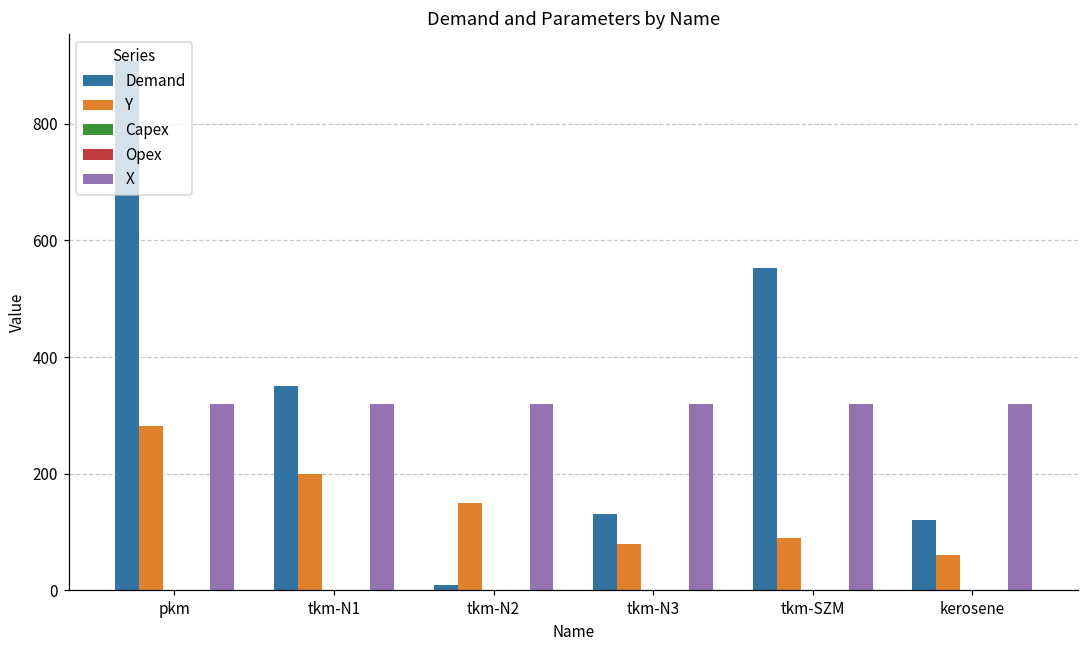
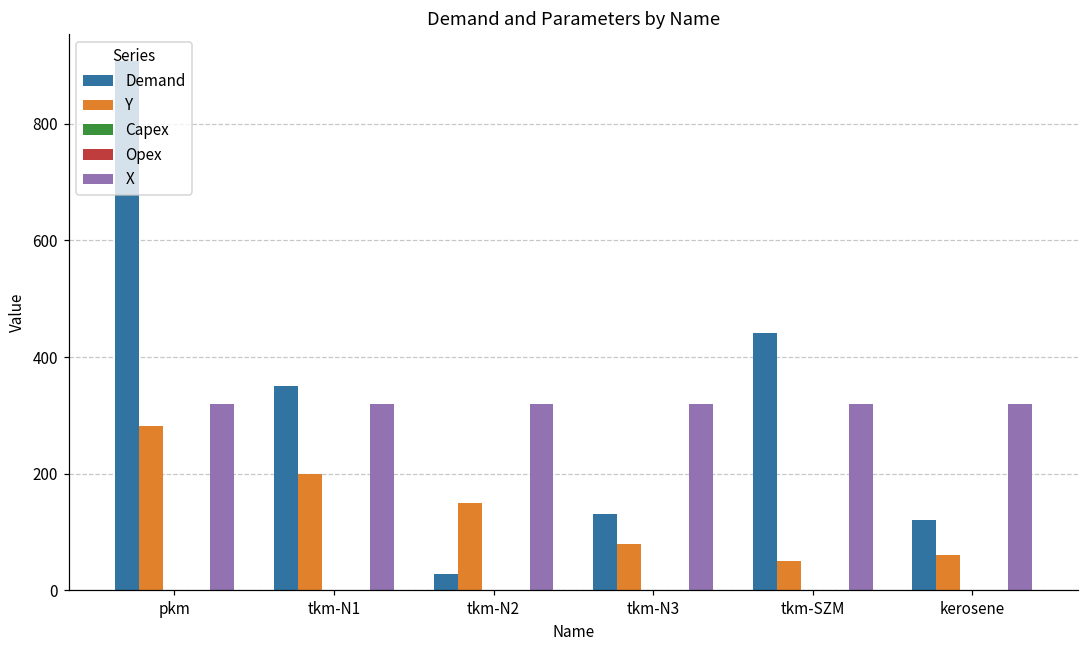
  {
    "Demand": {
      "tkm-N1": 350,
-     "tkm-N2": 10,
+     "tkm-N2": 30,
      "tkm-N3": 130,
-     "tkm-SZM": 550,
+     "tkm-SZM": 440,
      "kerosene": 120
    },
    "Y": {
      "pkm": 280,
      "tkm-N1": 200,
      "tkm-N2": 150,
      "tkm-N3": 80,
-     "tkm-SZM": 90,
+     "tkm-SZM": 50,
      "kerosene": 60
    },
    "Capex": {
      "pkm": 0,
      "tkm-N1": 0,
      "tkm-N2": 0,
      "tkm-N3": 0,
      "tkm-SZM": 0,
      "kerosene": 0
    },
    "Opex": {
      "pkm": 0,
      "tkm-N1": 0,
      "tkm-N2": 0,
      "tkm-N3": 0,
      "tkm-SZM": 0,
      "kerosene": 0
    },
    "X": {
      "pkm": 320,
      "tkm-N1": 320,
      "tkm-N2": 320,
      "tkm-N3": 320,
      "tkm-SZM": 320,
      "kerosene": 320
    }
  }
